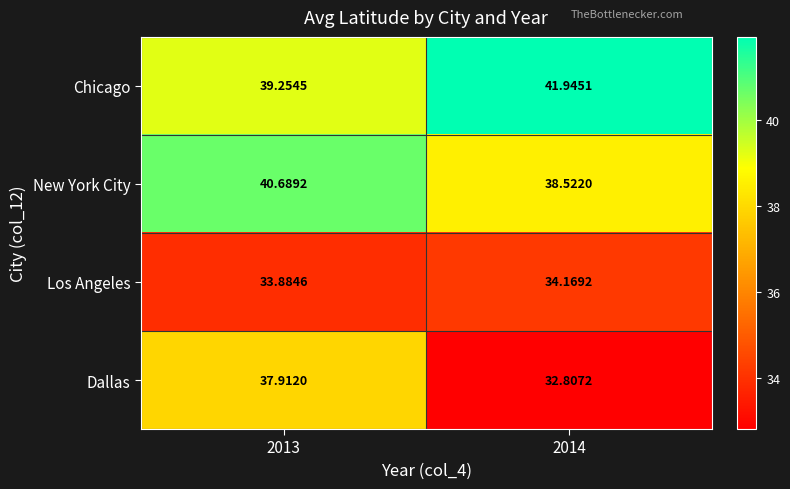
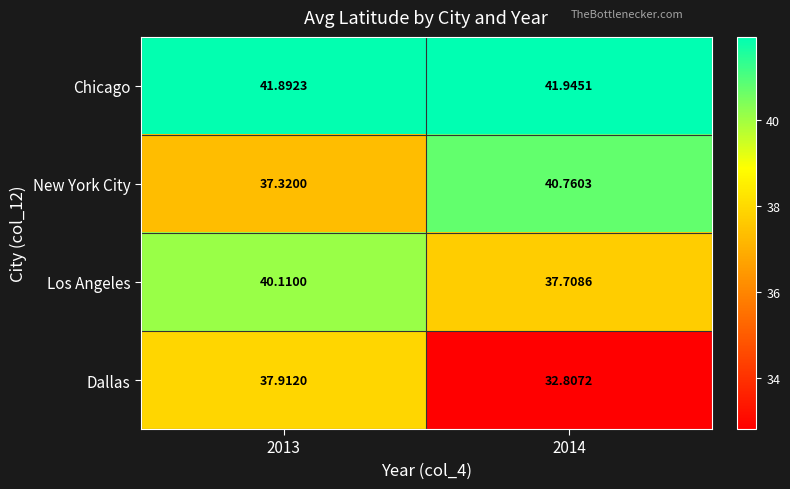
  {
    "Chicago": {
-     "2013": 39.2545,
+     "2013": 41.8923,
      "2014": 41.9451
    },
    "New York City": {
-     "2013": 40.6892,
-     "2014": 38.5220
+     "2013": 37.3200,
+     "2014": 40.7603
    },
    "Los Angeles": {
-     "2013": 33.8846,
-     "2014": 34.1692
+     "2013": 40.1100,
+     "2014": 37.7086
    },
    "Dallas": {
      "2013": 37.9120,
      "2014": 32.8072
    }
  }
